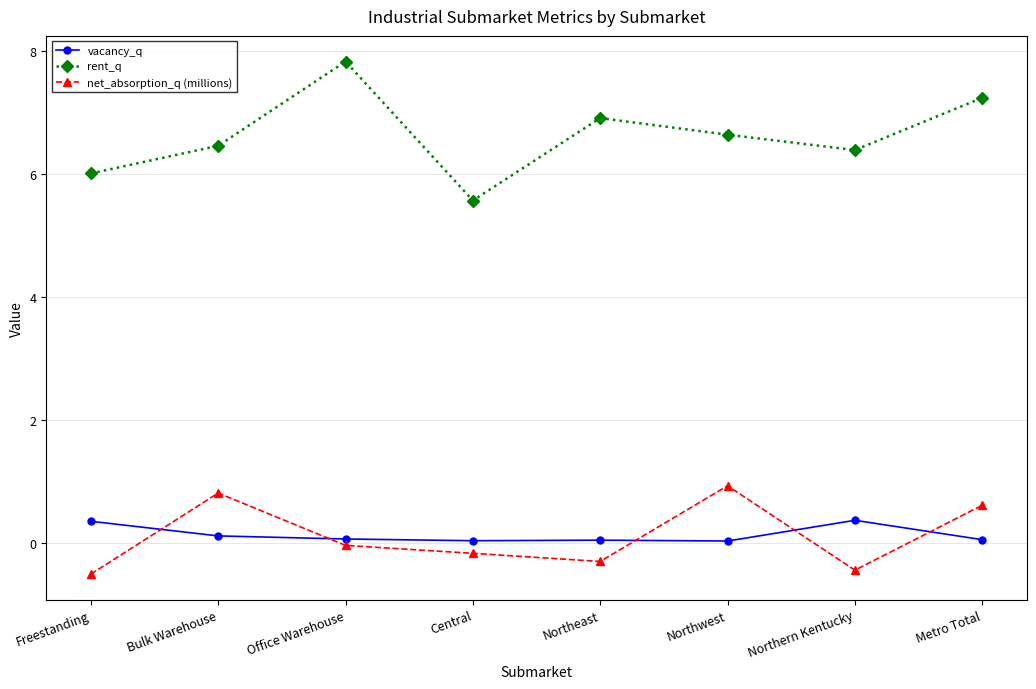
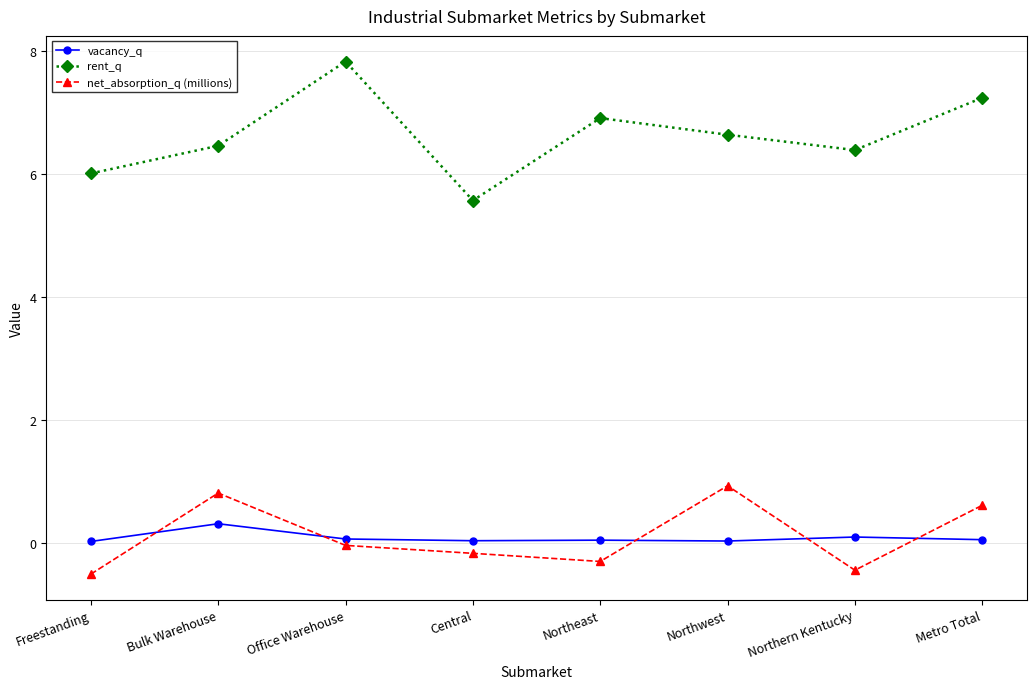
  {
    "vacancy_q": {
-     "Freestanding": 0.4,
-     "Bulk Warehouse": 0.1,
+     "Freestanding": 0.0,
+     "Bulk Warehouse": 0.3,
      "Office Warehouse": 0.1,
      "Central": 0.0,
      "Northeast": 0.0,
      "Northwest": 0.0,
-     "Northern Kentucky": 0.4,
+     "Northern Kentucky": 0.1,
      "Metro Total": 0.1
    },
    "rent_q": {
      "Freestanding": 6.0,
      "Bulk Warehouse": 6.5,
      "Office Warehouse": 7.8,
      "Central": 5.6,
      "Northeast": 6.9,
      "Northwest": 6.6,
      "Northern Kentucky": 6.4,
      "Metro Total": 7.2
    },
    "net_absorption_q (millions)": {
      "Freestanding": -0.5,
      "Bulk Warehouse": 0.8,
      "Office Warehouse": 0.0,
      "Central": -0.2,
      "Northeast": -0.3,
      "Northwest": 0.9,
      "Northern Kentucky": -0.4,
      "Metro Total": 0.6
    }
  }
